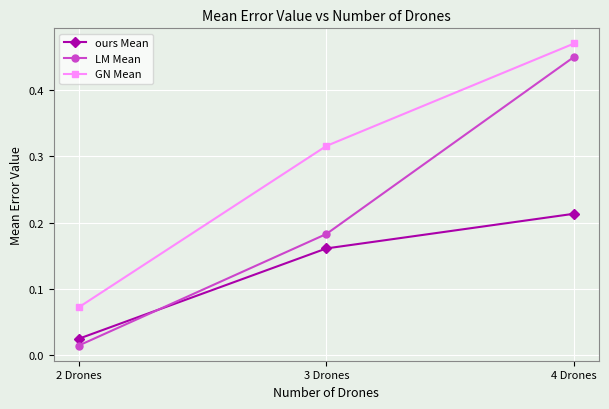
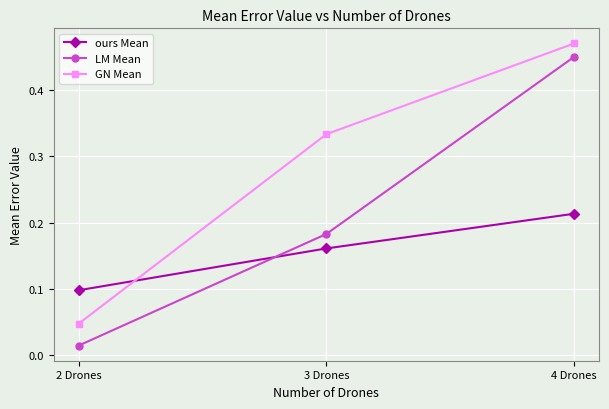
  {
    "ours Mean": {
-     "2 Drones": 0.02,
+     "2 Drones": 0.10,
      "3 Drones": 0.16,
      "4 Drones": 0.21
    },
    "LM Mean": {
      "2 Drones": 0.01,
      "3 Drones": 0.18,
      "4 Drones": 0.45
    },
    "GN Mean": {
-     "2 Drones": 0.07,
-     "3 Drones": 0.32,
+     "2 Drones": 0.05,
+     "3 Drones": 0.33,
      "4 Drones": 0.47
    }
  }
